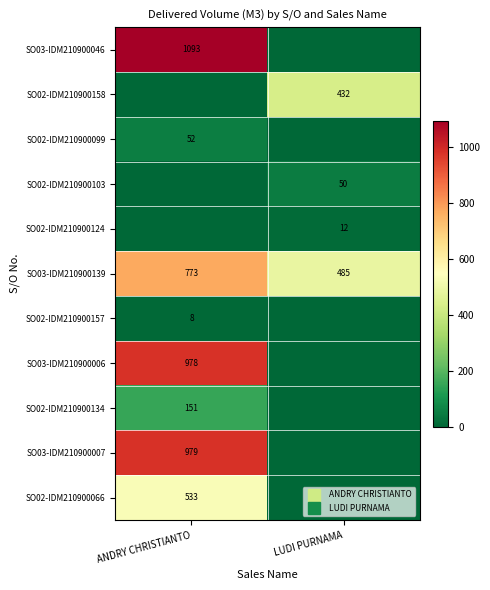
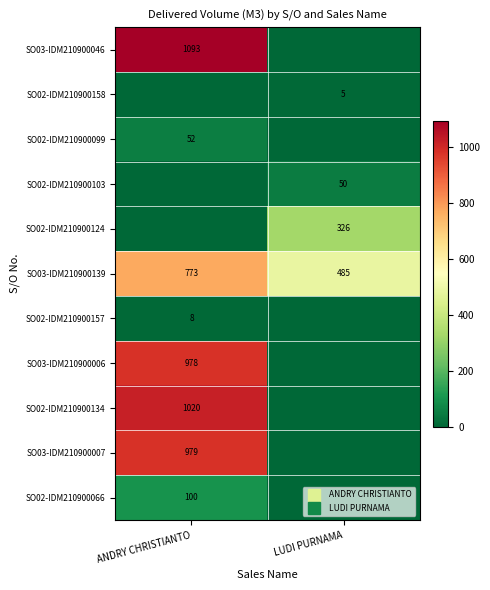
  {
    "SO03-IDM210900046": {
      "ANDRY CHRISTIANTO": 1093
    },
    "SO02-IDM210900158": {
-     "LUDI PURNAMA": 432
+     "LUDI PURNAMA": 5
    },
    "SO02-IDM210900099": {
      "ANDRY CHRISTIANTO": 52
    },
    "SO02-IDM210900103": {
      "LUDI PURNAMA": 50
    },
    "SO02-IDM210900124": {
-     "LUDI PURNAMA": 12
+     "LUDI PURNAMA": 326
    },
    "SO03-IDM210900139": {
      "ANDRY CHRISTIANTO": 773,
      "LUDI PURNAMA": 485
    },
    "SO02-IDM210900157": {
      "ANDRY CHRISTIANTO": 8
    },
    "SO03-IDM210900006": {
      "ANDRY CHRISTIANTO": 978
    },
    "SO02-IDM210900134": {
-     "ANDRY CHRISTIANTO": 151
+     "ANDRY CHRISTIANTO": 1020
    },
    "SO03-IDM210900007": {
      "ANDRY CHRISTIANTO": 979
    },
    "SO02-IDM210900066": {
-     "ANDRY CHRISTIANTO": 533
+     "ANDRY CHRISTIANTO": 100
    }
  }
